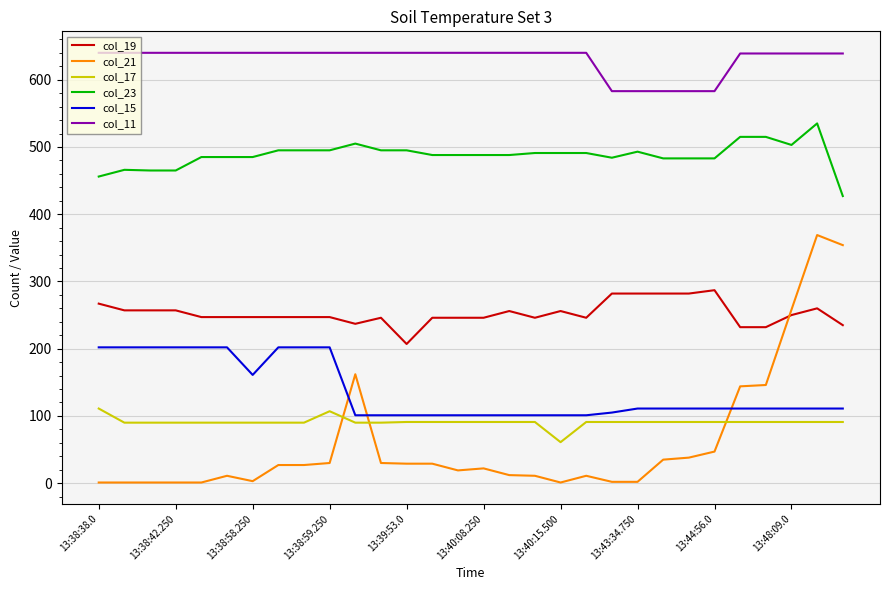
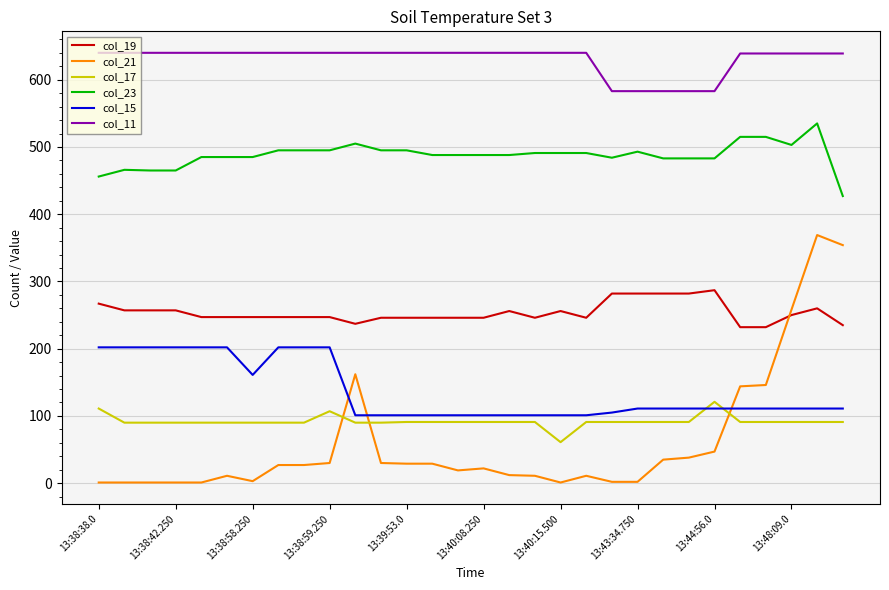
  {
    "col_19": {
      "13:38:38.0": 270,
      "13:38:42.250": 260,
      "13:38:58.250": 250,
      "13:38:59.250": 250,
-     "13:39:53.0": 210,
+     "13:39:53.0": 250,
      "13:40:08.250": 250,
      "13:40:15.500": 260,
      "13:43:34.750": 280,
      "13:44:56.0": 290,
      "13:48:09.0": 250
    },
    "col_21": {
      "13:38:38.0": 0,
      "13:38:42.250": 0,
      "13:38:58.250": 0,
      "13:38:59.250": 30,
      "13:39:53.0": 30,
      "13:40:08.250": 20,
      "13:40:15.500": 0,
      "13:43:34.750": 0,
      "13:44:56.0": 50,
      "13:48:09.0": 260
    },
    "col_17": {
      "13:38:38.0": 110,
      "13:38:42.250": 90,
      "13:38:58.250": 90,
      "13:38:59.250": 110,
      "13:39:53.0": 90,
      "13:40:08.250": 90,
      "13:40:15.500": 60,
      "13:43:34.750": 90,
-     "13:44:56.0": 90,
+     "13:44:56.0": 120,
      "13:48:09.0": 90
    },
    "col_23": {
      "13:38:38.0": 460,
      "13:38:42.250": 470,
      "13:38:58.250": 490,
      "13:38:59.250": 500,
      "13:39:53.0": 500,
      "13:40:08.250": 490,
      "13:40:15.500": 490,
      "13:43:34.750": 490,
      "13:44:56.0": 480,
      "13:48:09.0": 500
    },
    "col_15": {
      "13:38:38.0": 200,
      "13:38:42.250": 200,
      "13:38:58.250": 160,
      "13:38:59.250": 200,
      "13:39:53.0": 100,
      "13:40:08.250": 100,
      "13:40:15.500": 100,
      "13:43:34.750": 110,
      "13:44:56.0": 110,
      "13:48:09.0": 110
    },
    "col_11": {
      "13:38:42.250": 640,
      "13:38:58.250": 640,
      "13:38:59.250": 640,
      "13:39:53.0": 640,
      "13:40:08.250": 640,
      "13:40:15.500": 640,
      "13:43:34.750": 580,
      "13:44:56.0": 580,
      "13:48:09.0": 640
    }
  }
